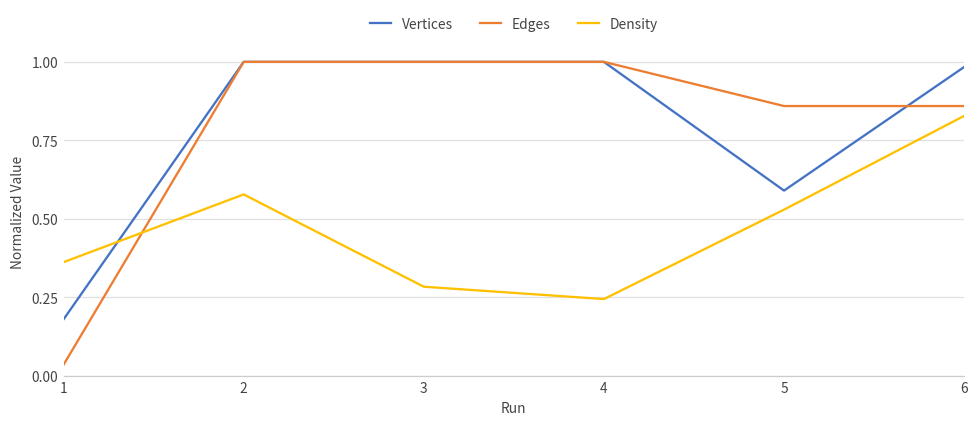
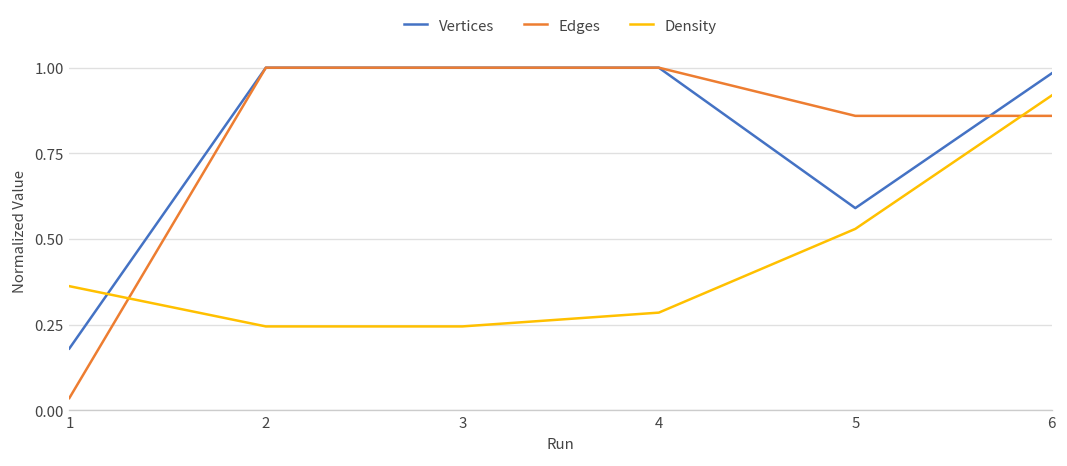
  {
    "Vertices": {
      "1": 0.18,
      "5": 0.59,
      "6": 0.98
    },
    "Edges": {
      "1": 0.04,
      "5": 0.86,
      "6": 0.86
    },
    "Density": {
      "1": 0.36,
-     "2": 0.58,
-     "3": 0.28,
-     "4": 0.24,
+     "2": 0.24,
+     "3": 0.24,
+     "4": 0.29,
      "5": 0.53,
-     "6": 0.83
+     "6": 0.92
    }
  }
